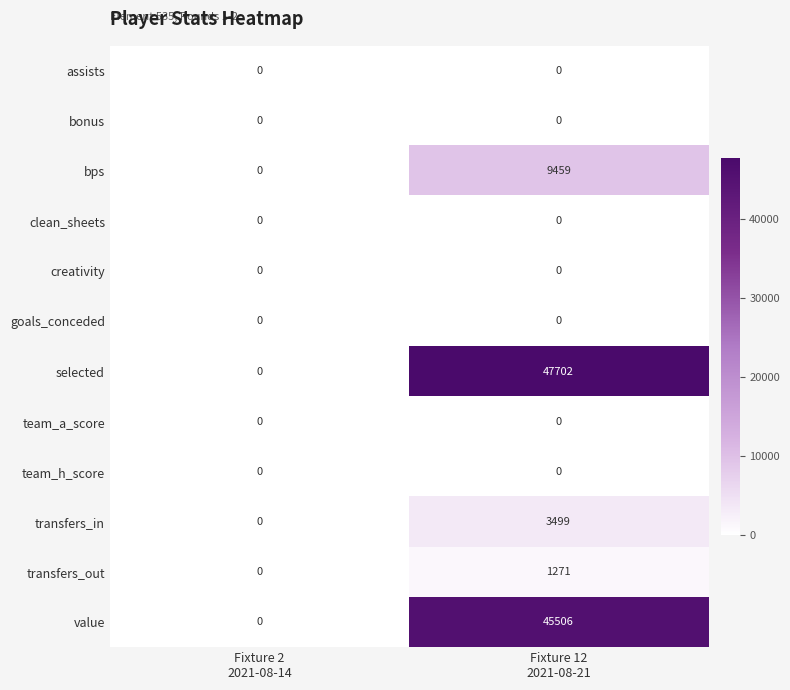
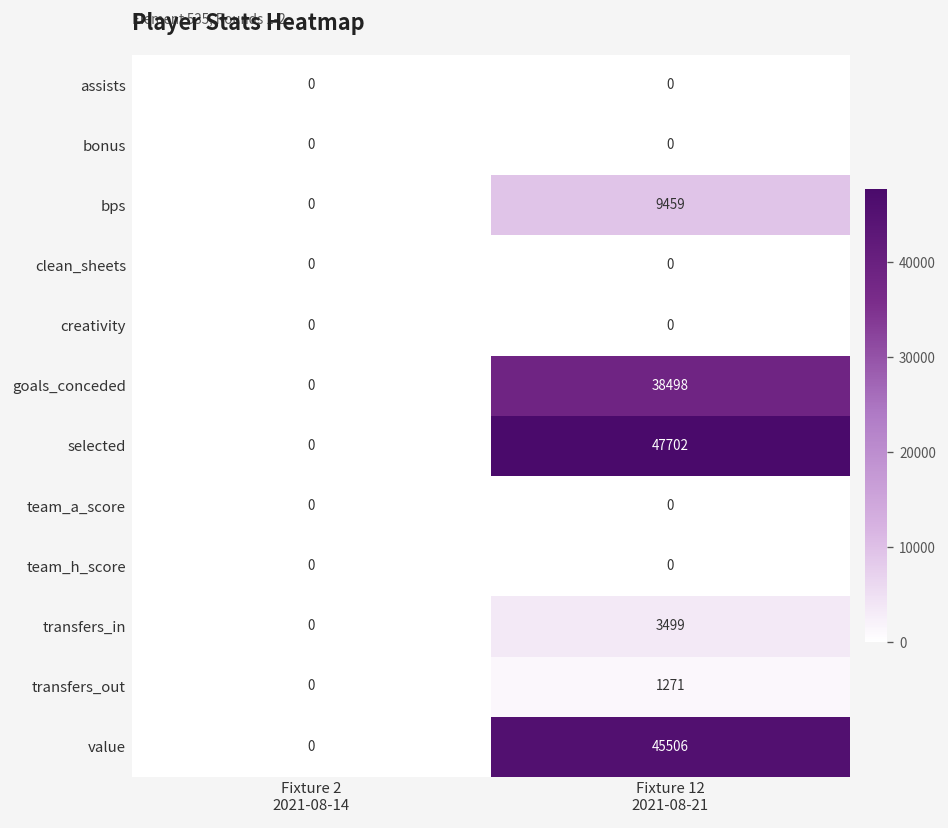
  {
    "assists": {
      "Fixture 2 2021-08-14": 0,
      "Fixture 12 2021-08-21": 0
    },
    "bonus": {
      "Fixture 2 2021-08-14": 0,
      "Fixture 12 2021-08-21": 0
    },
    "bps": {
      "Fixture 2 2021-08-14": 0,
      "Fixture 12 2021-08-21": 9459
    },
    "clean_sheets": {
      "Fixture 2 2021-08-14": 0,
      "Fixture 12 2021-08-21": 0
    },
    "creativity": {
      "Fixture 2 2021-08-14": 0,
      "Fixture 12 2021-08-21": 0
    },
    "goals_conceded": {
      "Fixture 2 2021-08-14": 0,
-     "Fixture 12 2021-08-21": 0
+     "Fixture 12 2021-08-21": 38498
    },
    "selected": {
      "Fixture 2 2021-08-14": 0,
      "Fixture 12 2021-08-21": 47702
    },
    "team_a_score": {
      "Fixture 2 2021-08-14": 0,
      "Fixture 12 2021-08-21": 0
    },
    "team_h_score": {
      "Fixture 2 2021-08-14": 0,
      "Fixture 12 2021-08-21": 0
    },
    "transfers_in": {
      "Fixture 2 2021-08-14": 0,
      "Fixture 12 2021-08-21": 3499
    },
    "transfers_out": {
      "Fixture 2 2021-08-14": 0,
      "Fixture 12 2021-08-21": 1271
    },
    "value": {
      "Fixture 2 2021-08-14": 0,
      "Fixture 12 2021-08-21": 45506
    }
  }
